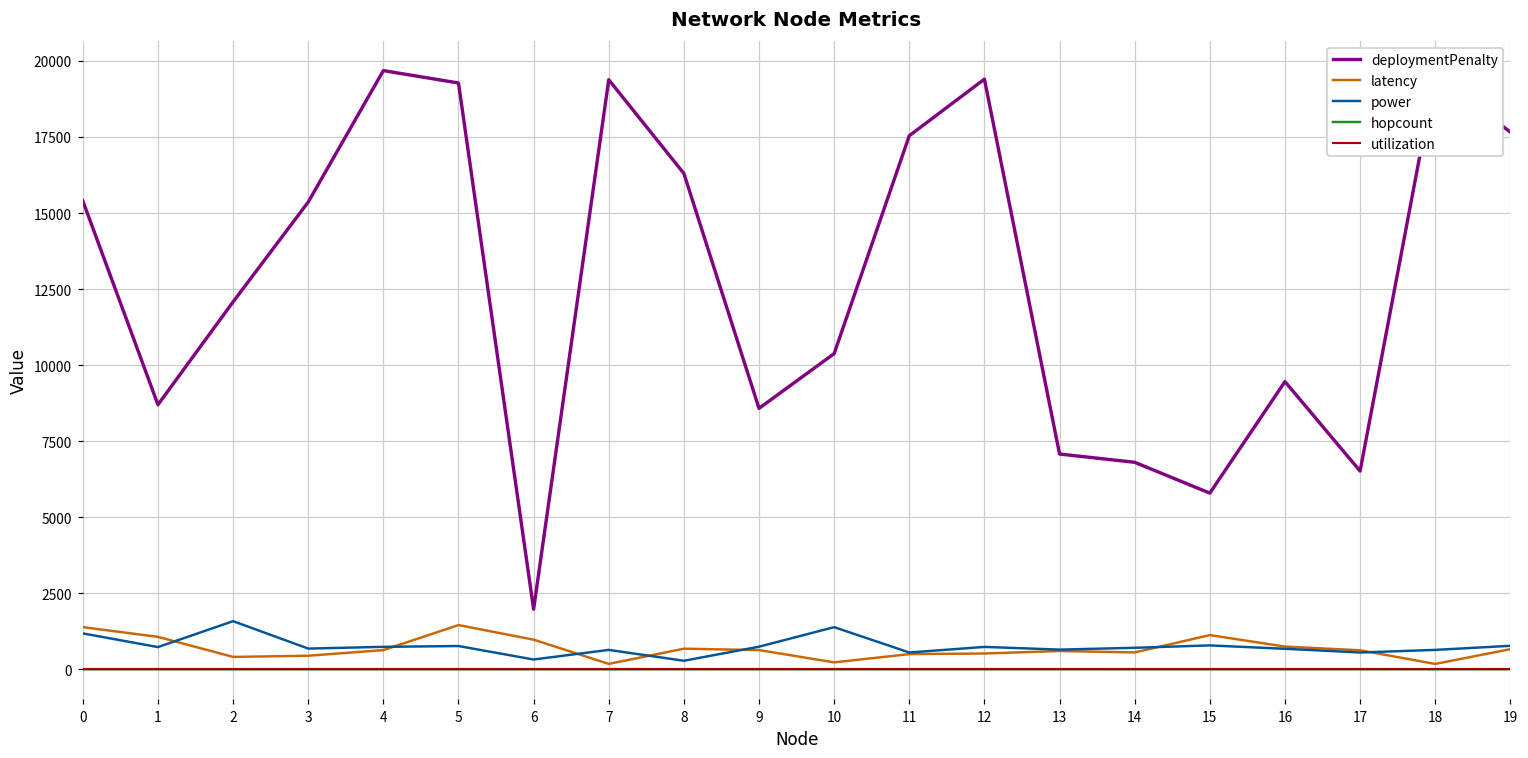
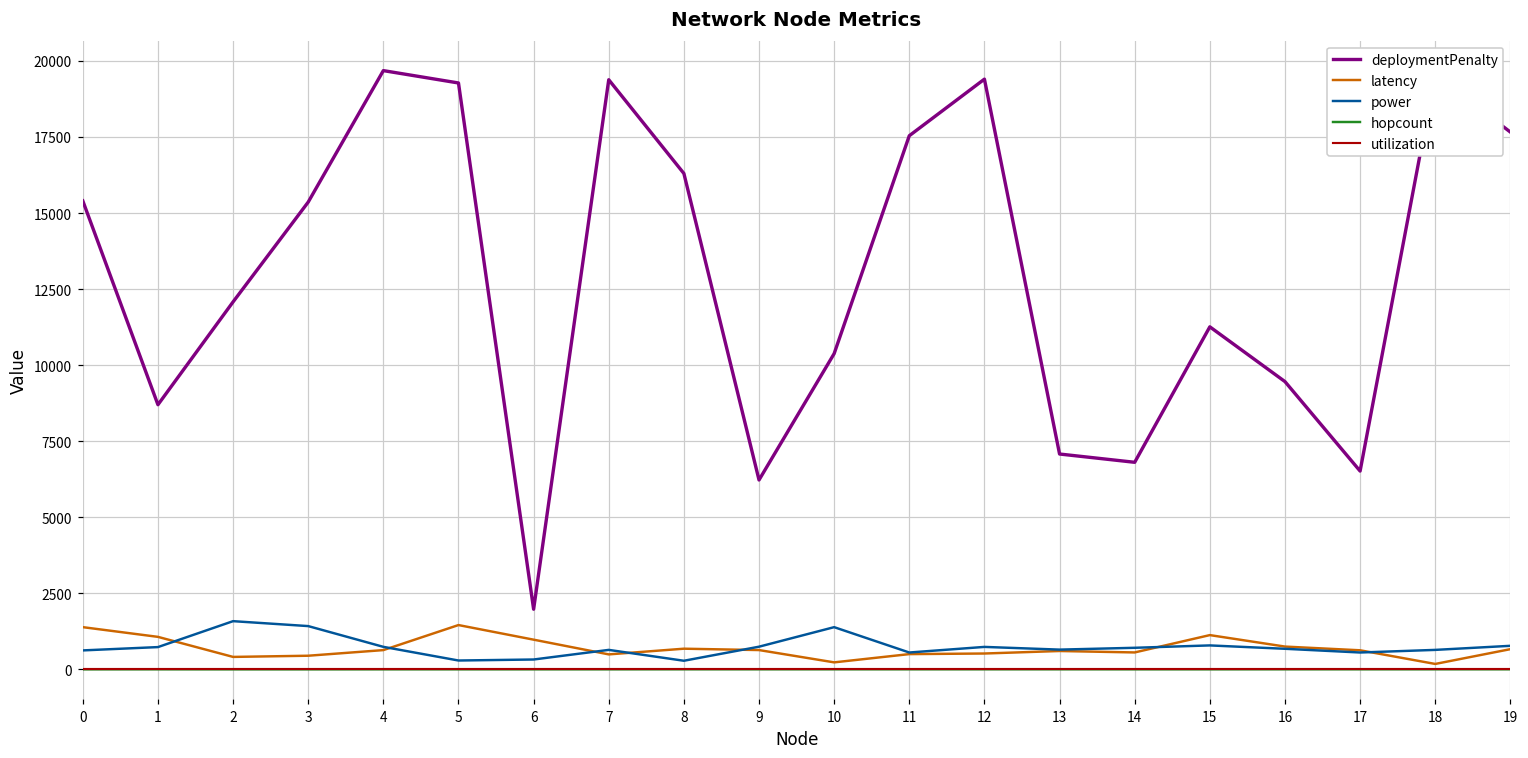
  {
    "deploymentPenalty": {
      "0": 15400,
      "1": 8700,
      "2": 12100,
      "3": 15400,
      "4": 19700,
      "5": 19300,
      "6": 2000,
      "7": 19400,
      "8": 16300,
-     "9": 8600,
+     "9": 6200,
      "10": 10400,
      "11": 17500,
      "12": 19400,
      "13": 7100,
      "14": 6800,
-     "15": 5800,
+     "15": 11300,
      "16": 9500,
      "17": 6500,
      "19": 17700
    },
    "latency": {
      "0": 1400,
      "1": 1100,
      "2": 400,
      "3": 500,
      "4": 600,
      "5": 1500,
      "6": 1000,
-     "7": 200,
+     "7": 500,
      "8": 700,
      "9": 600,
      "10": 200,
      "12": 500,
      "14": 600,
      "15": 1100,
      "18": 200,
      "19": 700
    },
    "power": {
-     "0": 1200,
+     "0": 600,
      "1": 700,
      "2": 1600,
-     "3": 700,
+     "3": 1400,
      "4": 700,
-     "5": 800,
+     "5": 300,
      "6": 300,
      "7": 600,
      "8": 300,
      "9": 700,
      "10": 1400,
      "12": 700,
      "14": 700,
      "15": 800,
      "18": 600,
      "19": 800
    }
  }
